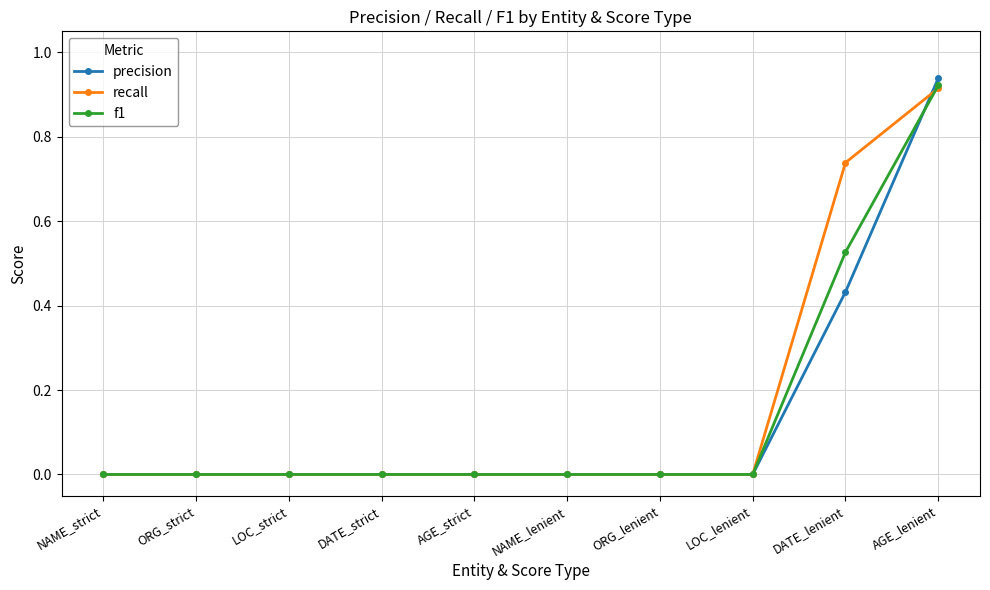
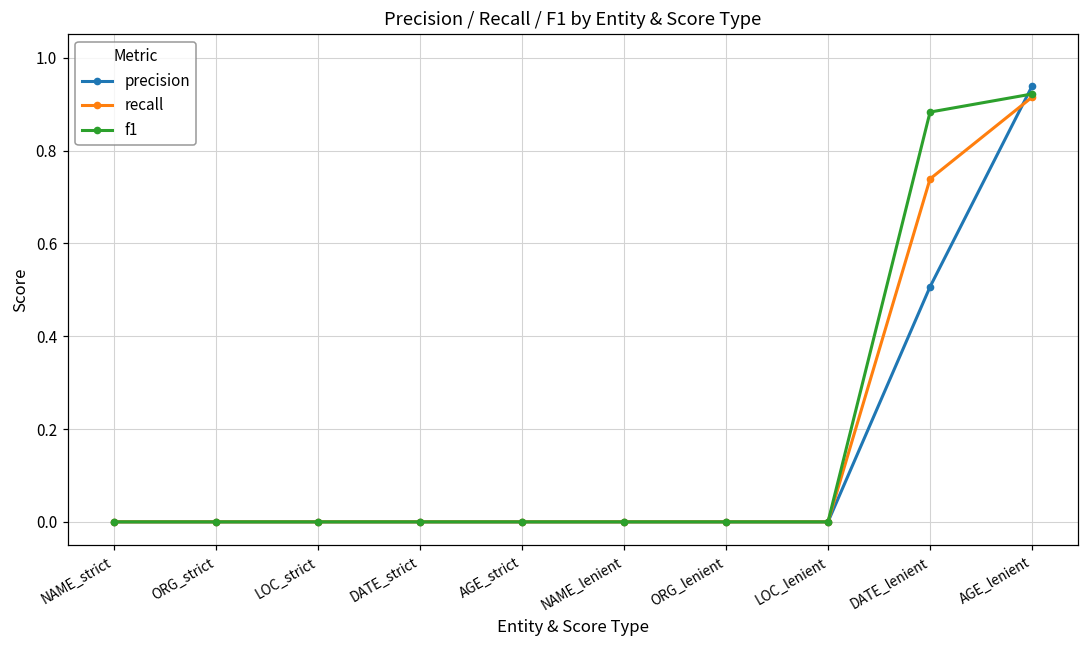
  {
    "precision": {
-     "DATE_lenient": 0.43,
+     "DATE_lenient": 0.51,
      "AGE_lenient": 0.94
    },
    "recall": {
      "DATE_lenient": 0.74,
      "AGE_lenient": 0.91
    },
    "f1": {
-     "DATE_lenient": 0.53,
+     "DATE_lenient": 0.88,
      "AGE_lenient": 0.92
    }
  }
